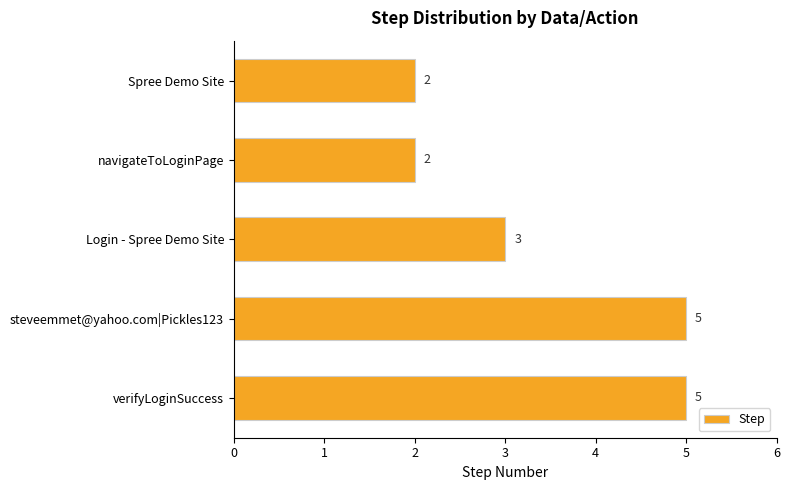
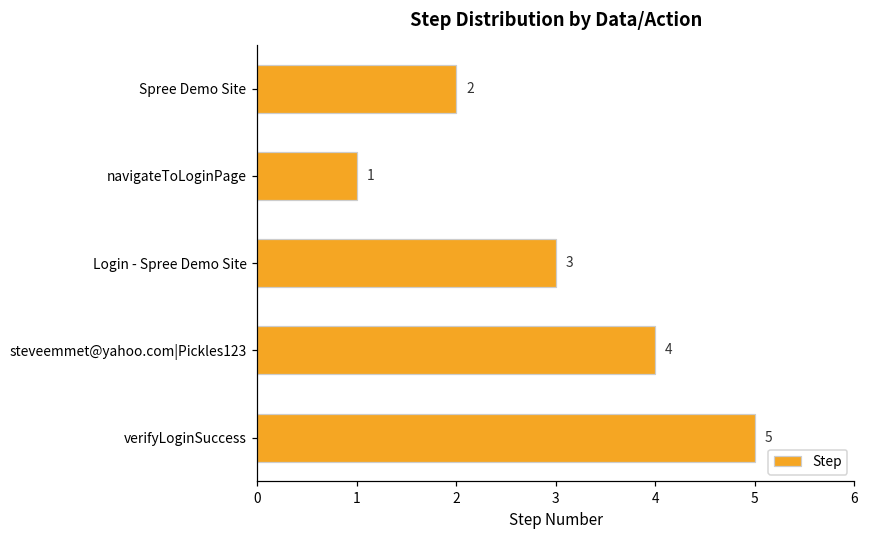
  {
    "Spree Demo Site": 2,
-   "navigateToLoginPage": 2,
+   "navigateToLoginPage": 1,
    "Login - Spree Demo Site": 3,
-   "steveemmet@yahoo.com|Pickles123": 5,
+   "steveemmet@yahoo.com|Pickles123": 4,
    "verifyLoginSuccess": 5
  }
